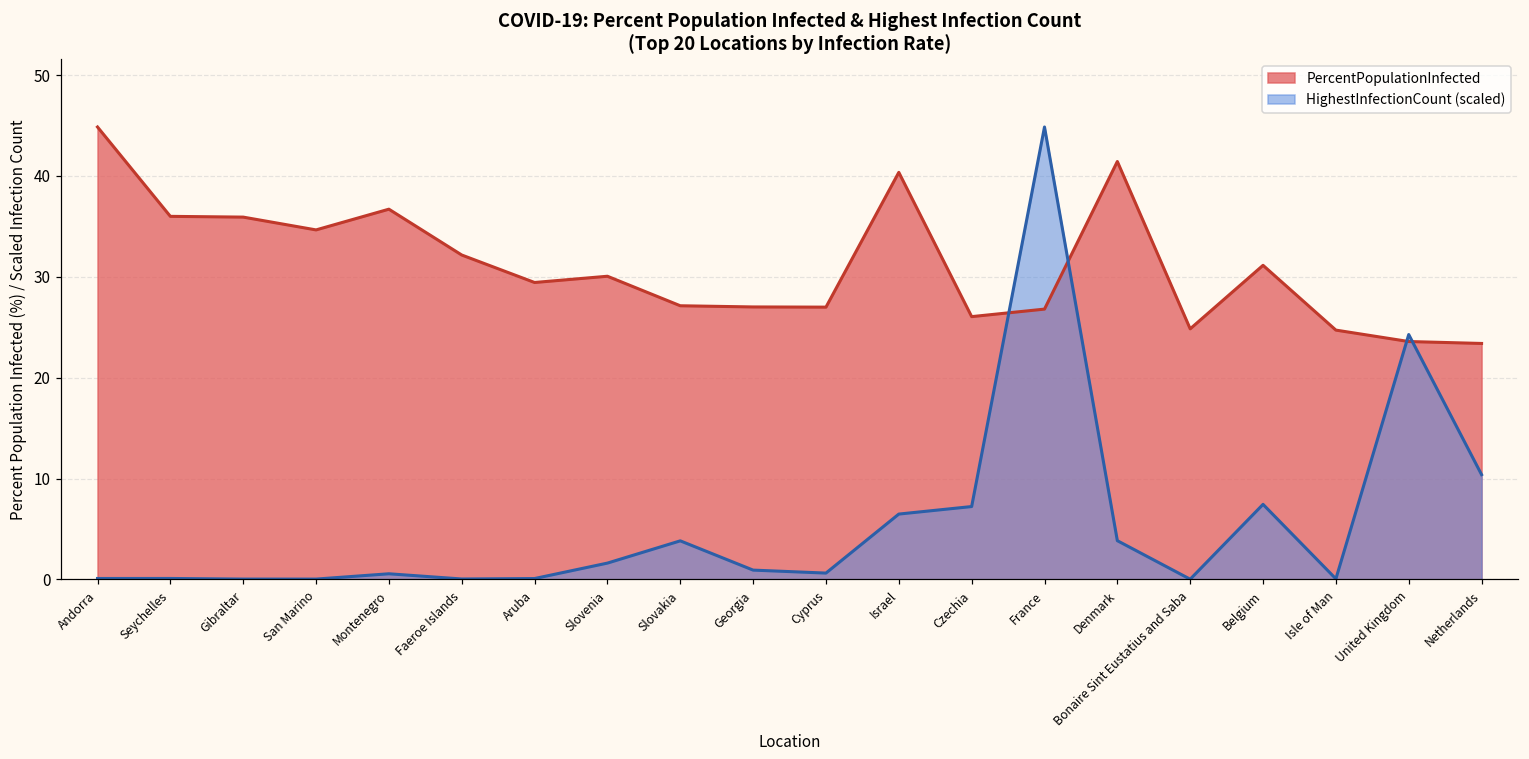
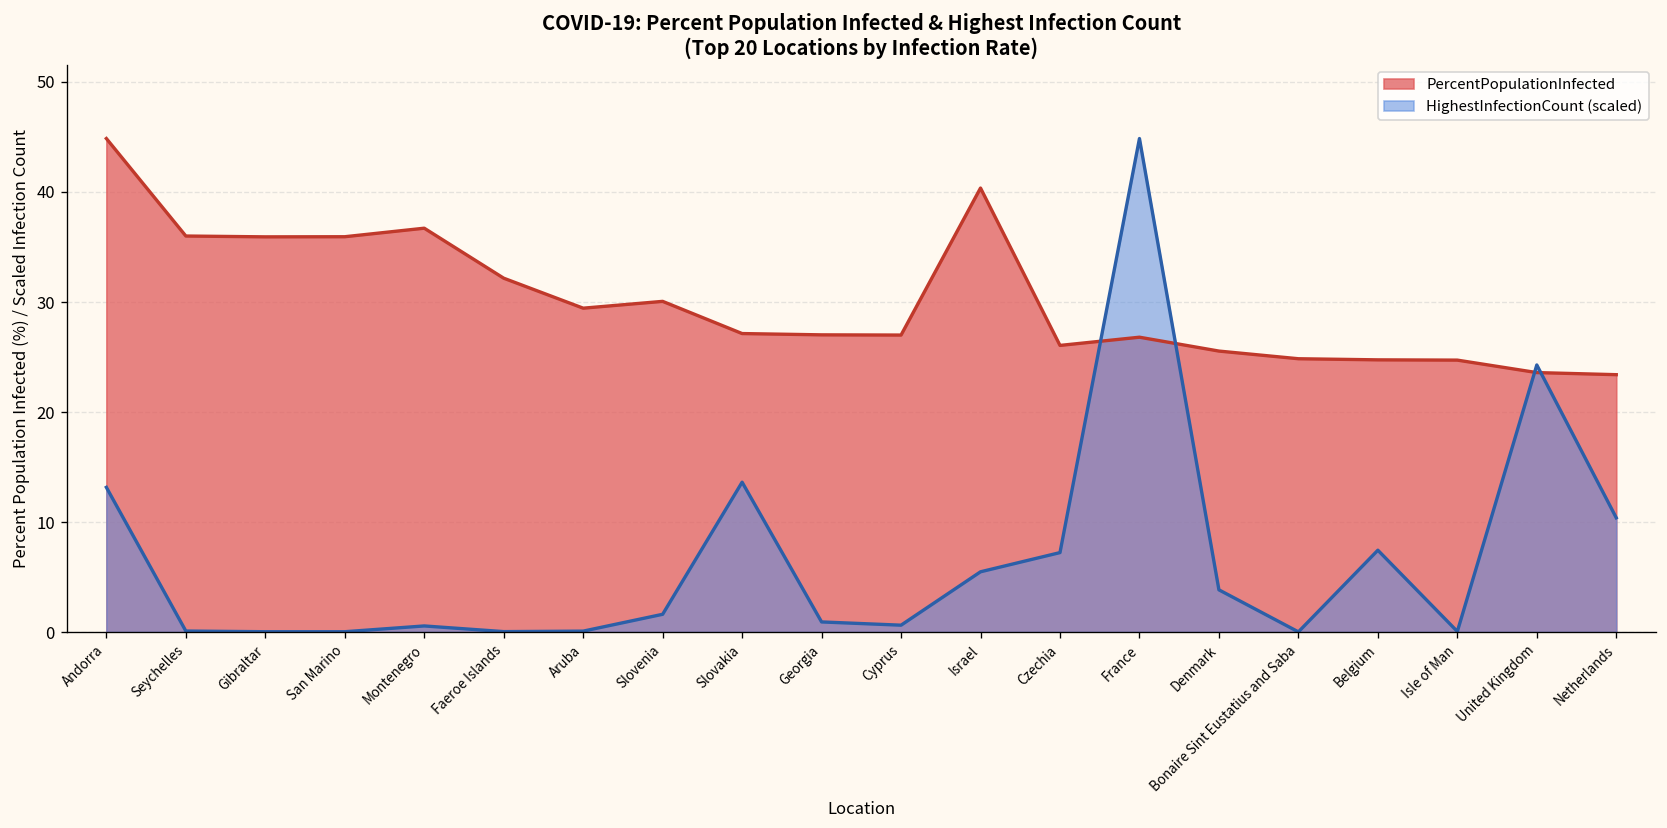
  {
    "PercentPopulationInfected": {
      "Andorra": 45,
      "Seychelles": 36,
      "Gibraltar": 36,
-     "San Marino": 35,
+     "San Marino": 36,
      "Montenegro": 37,
      "Faeroe Islands": 32,
      "Aruba": 29,
      "Slovenia": 30,
      "Slovakia": 27,
      "Georgia": 27,
      "Cyprus": 27,
      "Israel": 40,
      "Czechia": 26,
      "France": 27,
-     "Denmark": 41,
+     "Denmark": 26,
      "Bonaire Sint Eustatius and Saba": 25,
-     "Belgium": 31,
+     "Belgium": 25,
      "Isle of Man": 25,
      "United Kingdom": 24,
      "Netherlands": 23
    },
    "HighestInfectionCount (scaled)": {
-     "Andorra": 0,
+     "Andorra": 13,
      "Seychelles": 0,
      "Gibraltar": 0,
      "San Marino": 0,
      "Montenegro": 1,
      "Faeroe Islands": 0,
      "Aruba": 0,
      "Slovenia": 2,
-     "Slovakia": 4,
+     "Slovakia": 14,
      "Georgia": 1,
      "Cyprus": 1,
-     "Israel": 6,
+     "Israel": 5,
      "Czechia": 7,
      "France": 45,
      "Denmark": 4,
      "Bonaire Sint Eustatius and Saba": 0,
      "Belgium": 7,
      "Isle of Man": 0,
      "United Kingdom": 24,
      "Netherlands": 10
    }
  }
